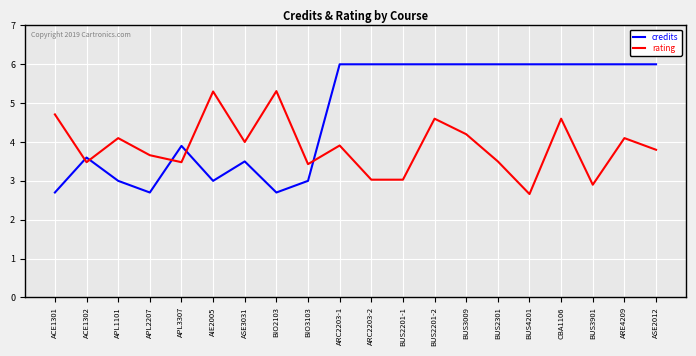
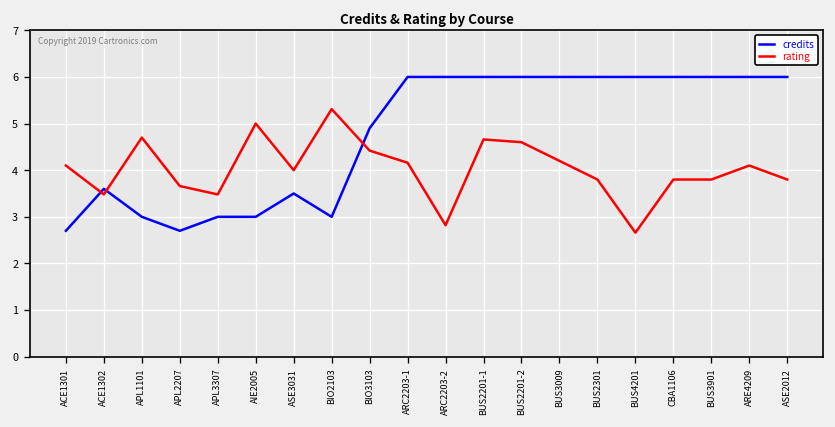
  {
    "credits": {
      "ACE1301": 2.7,
      "ACE1302": 3.6,
      "APL1101": 3.0,
      "APL2207": 2.7,
-     "APL3307": 3.9,
+     "APL3307": 3.0,
      "AIE2005": 3.0,
      "ASE3031": 3.5,
-     "BIO2103": 2.7,
-     "BIO3103": 3.0,
+     "BIO2103": 3.0,
+     "BIO3103": 4.9,
      "ARC2203-1": 6.0,
      "ARC2203-2": 6.0,
      "BUS2201-1": 6.0,
      "BUS2201-2": 6.0,
      "BUS3009": 6.0,
      "BUS2301": 6.0,
      "BUS4201": 6.0,
      "CBA1106": 6.0,
      "BUS3901": 6.0,
      "ARE4209": 6.0,
      "ASE2012": 6.0
    },
    "rating": {
-     "ACE1301": 4.7,
+     "ACE1301": 4.1,
      "ACE1302": 3.5,
-     "APL1101": 4.1,
+     "APL1101": 4.7,
      "APL2207": 3.7,
      "APL3307": 3.5,
-     "AIE2005": 5.3,
+     "AIE2005": 5.0,
      "ASE3031": 4.0,
      "BIO2103": 5.3,
-     "BIO3103": 3.4,
-     "ARC2203-1": 3.9,
-     "ARC2203-2": 3.0,
-     "BUS2201-1": 3.0,
+     "BIO3103": 4.4,
+     "ARC2203-1": 4.2,
+     "ARC2203-2": 2.8,
+     "BUS2201-1": 4.7,
      "BUS2201-2": 4.6,
      "BUS3009": 4.2,
-     "BUS2301": 3.5,
+     "BUS2301": 3.8,
      "BUS4201": 2.7,
-     "CBA1106": 4.6,
-     "BUS3901": 2.9,
+     "CBA1106": 3.8,
+     "BUS3901": 3.8,
      "ARE4209": 4.1,
      "ASE2012": 3.8
    }
  }
